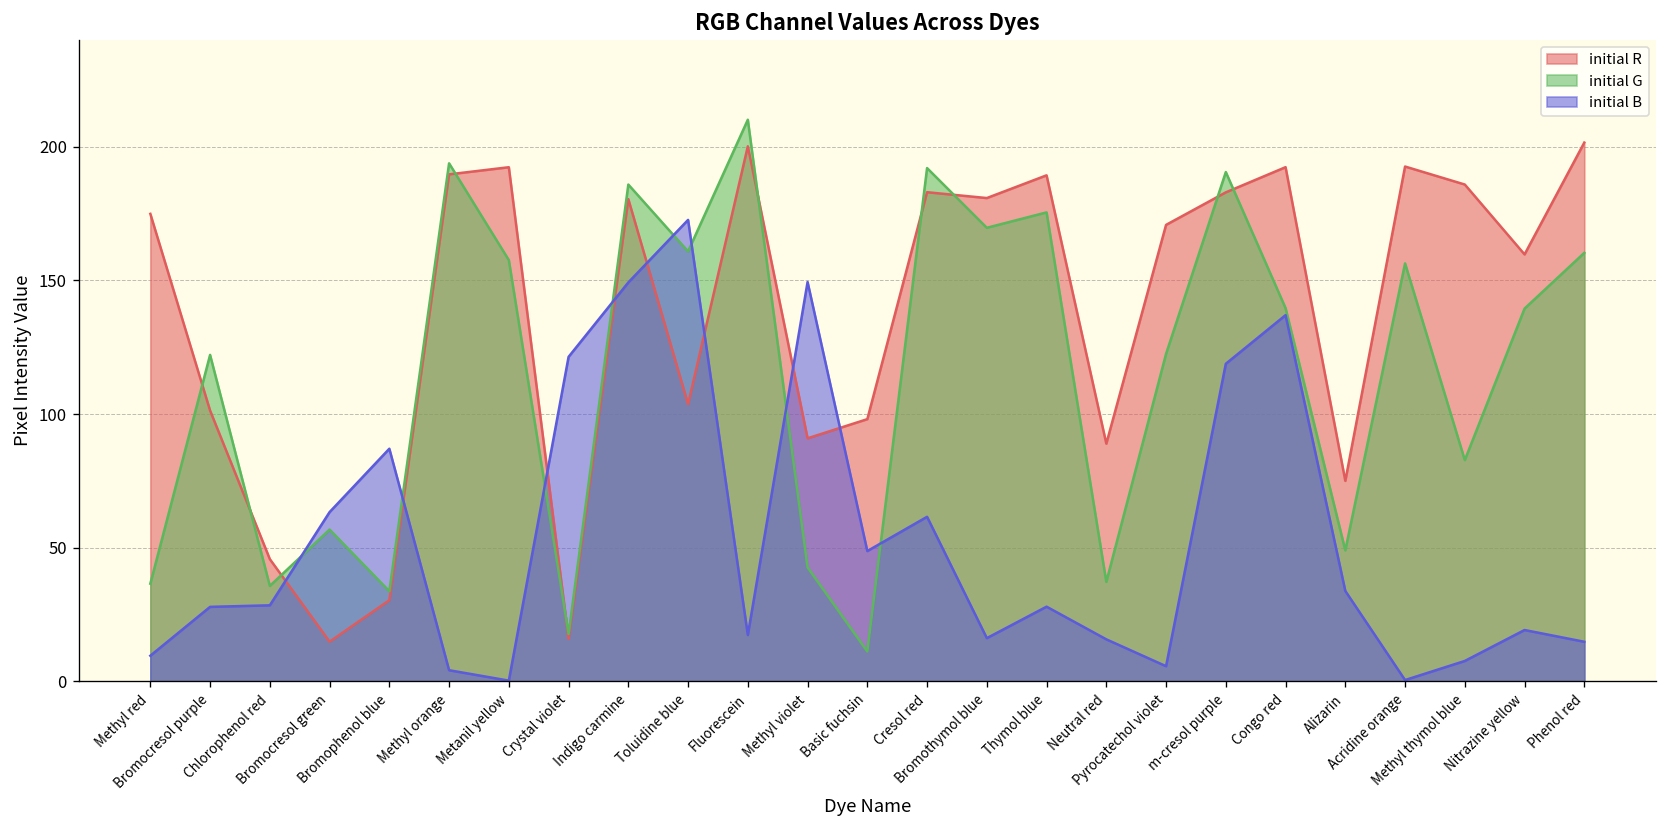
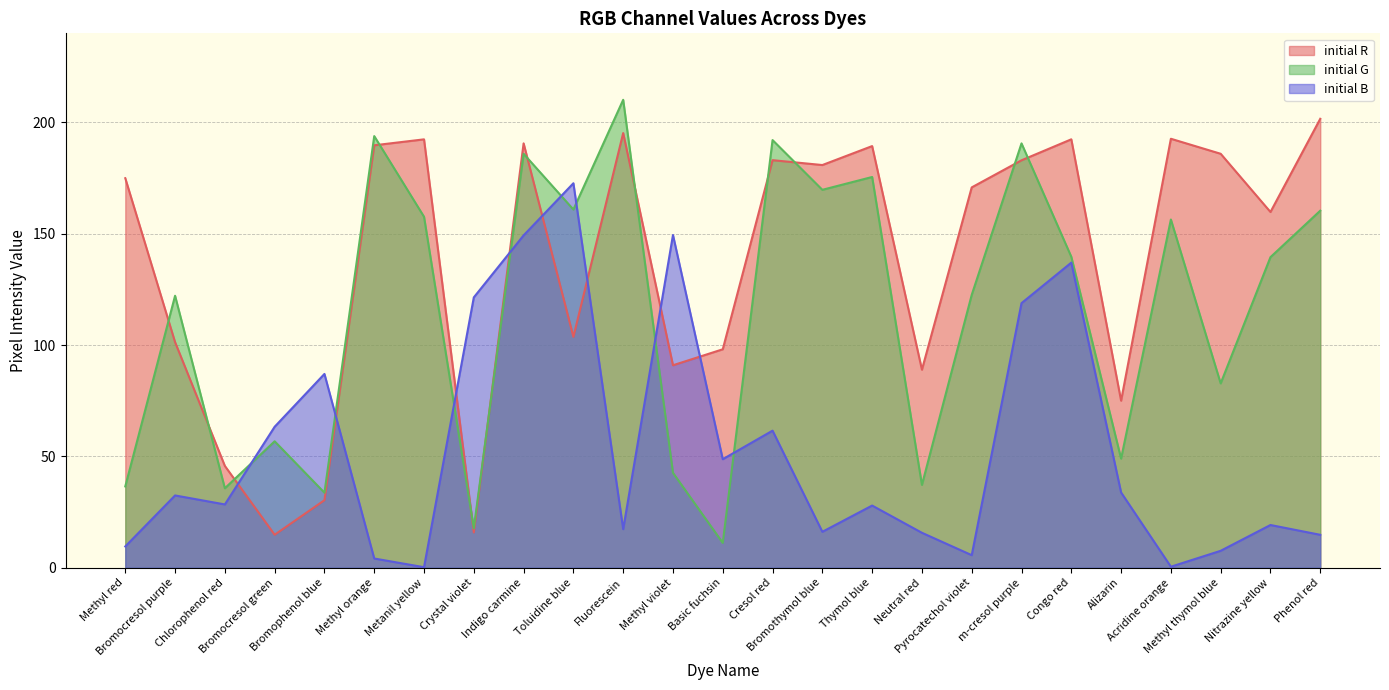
  {
    "initial R": {
      "Methyl red": 175,
      "Bromocresol purple": 101,
      "Chlorophenol red": 46,
      "Bromocresol green": 15,
      "Bromophenol blue": 30,
      "Methyl orange": 190,
      "Metanil yellow": 192,
      "Crystal violet": 16,
-     "Indigo carmine": 180,
+     "Indigo carmine": 191,
      "Toluidine blue": 104,
-     "Fluorescein": 200,
+     "Fluorescein": 195,
      "Methyl violet": 91,
      "Basic fuchsin": 98,
      "Cresol red": 183,
      "Bromothymol blue": 181,
      "Thymol blue": 189,
      "Neutral red": 89,
      "Pyrocatechol violet": 171,
      "m-cresol purple": 183,
      "Congo red": 192,
      "Alizarin": 75,
      "Acridine orange": 193,
      "Methyl thymol blue": 186,
      "Nitrazine yellow": 160,
      "Phenol red": 202
    },
    "initial G": {
      "Methyl red": 37,
      "Bromocresol purple": 122,
      "Chlorophenol red": 36,
      "Bromocresol green": 57,
      "Bromophenol blue": 34,
      "Methyl orange": 194,
      "Metanil yellow": 158,
      "Crystal violet": 18,
      "Indigo carmine": 186,
      "Toluidine blue": 161,
      "Fluorescein": 210,
      "Methyl violet": 43,
      "Basic fuchsin": 11,
      "Cresol red": 192,
      "Bromothymol blue": 170,
      "Thymol blue": 175,
      "Neutral red": 37,
      "Pyrocatechol violet": 123,
      "m-cresol purple": 191,
      "Congo red": 140,
      "Alizarin": 49,
      "Acridine orange": 156,
      "Methyl thymol blue": 83,
      "Nitrazine yellow": 139,
      "Phenol red": 160
    },
    "initial B": {
      "Methyl red": 10,
-     "Bromocresol purple": 28,
+     "Bromocresol purple": 32,
      "Chlorophenol red": 28,
      "Bromocresol green": 63,
      "Bromophenol blue": 87,
      "Methyl orange": 4,
      "Metanil yellow": 0,
      "Crystal violet": 121,
      "Indigo carmine": 149,
      "Toluidine blue": 173,
      "Fluorescein": 17,
      "Methyl violet": 149,
      "Basic fuchsin": 49,
      "Cresol red": 62,
      "Bromothymol blue": 16,
      "Thymol blue": 28,
      "Neutral red": 16,
      "Pyrocatechol violet": 6,
      "m-cresol purple": 119,
      "Congo red": 137,
      "Alizarin": 34,
      "Acridine orange": 0,
      "Methyl thymol blue": 8,
      "Nitrazine yellow": 19,
      "Phenol red": 15
    }
  }
